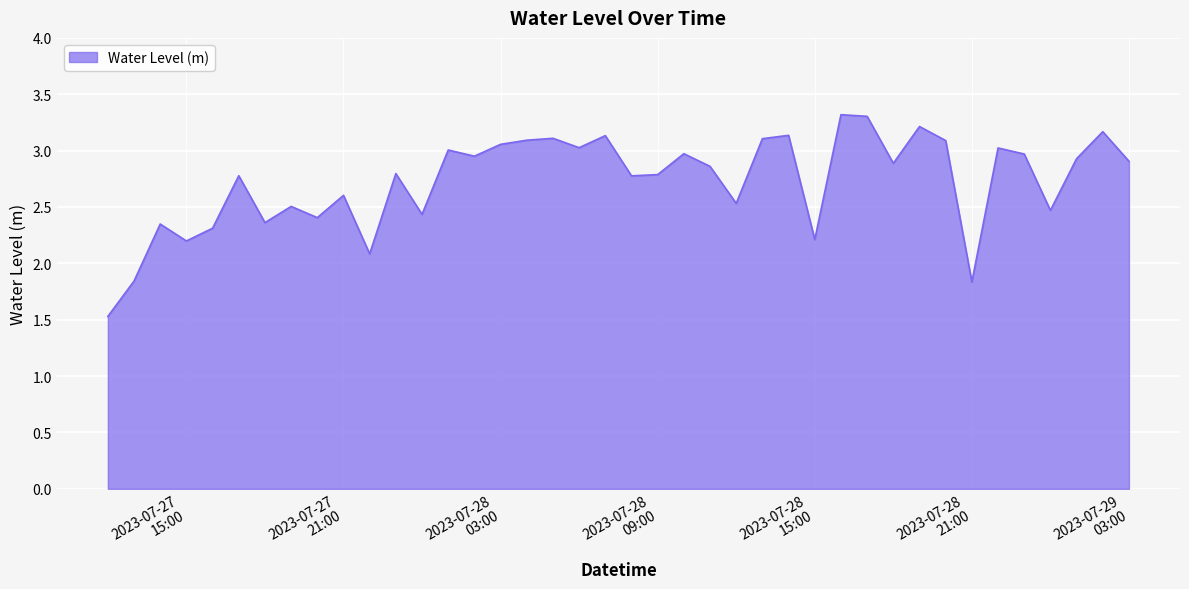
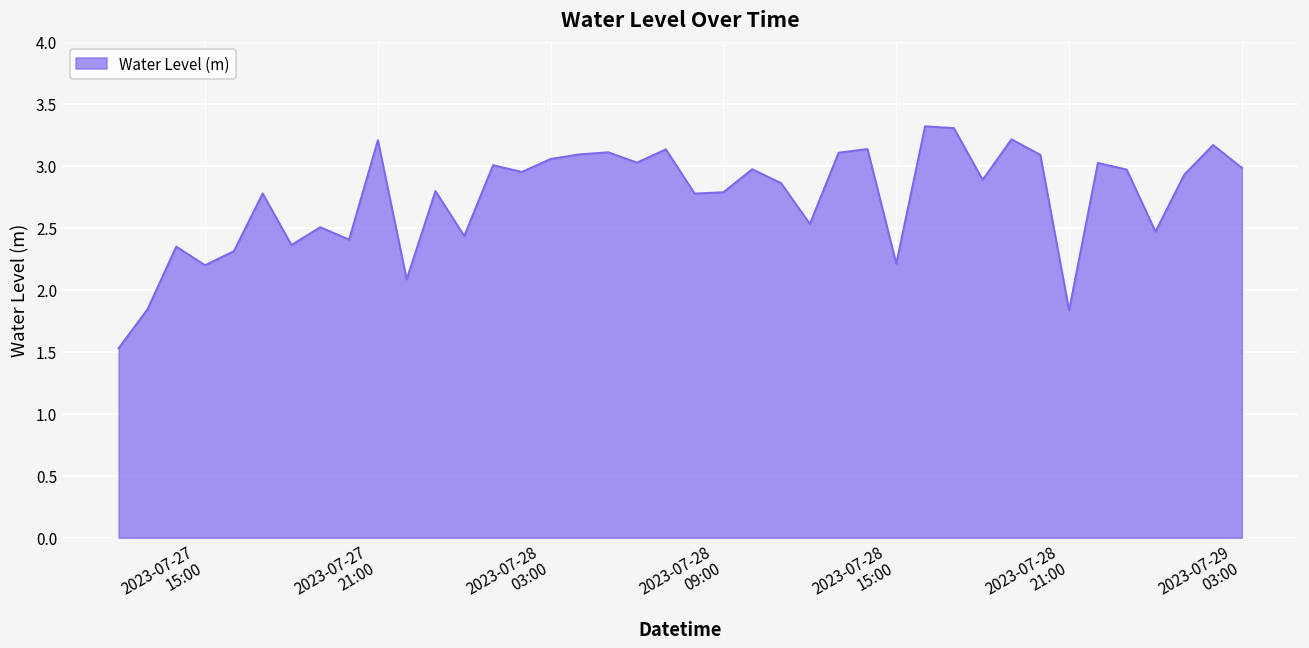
  {
    "2023-07-27 15:00": 2.20,
-   "2023-07-27 21:00": 2.60,
+   "2023-07-27 21:00": 3.21,
    "2023-07-28 03:00": 3.06,
    "2023-07-28 09:00": 2.79,
    "2023-07-28 15:00": 2.21,
    "2023-07-28 21:00": 1.83,
-   "2023-07-29 03:00": 2.91
+   "2023-07-29 03:00": 2.98
  }
